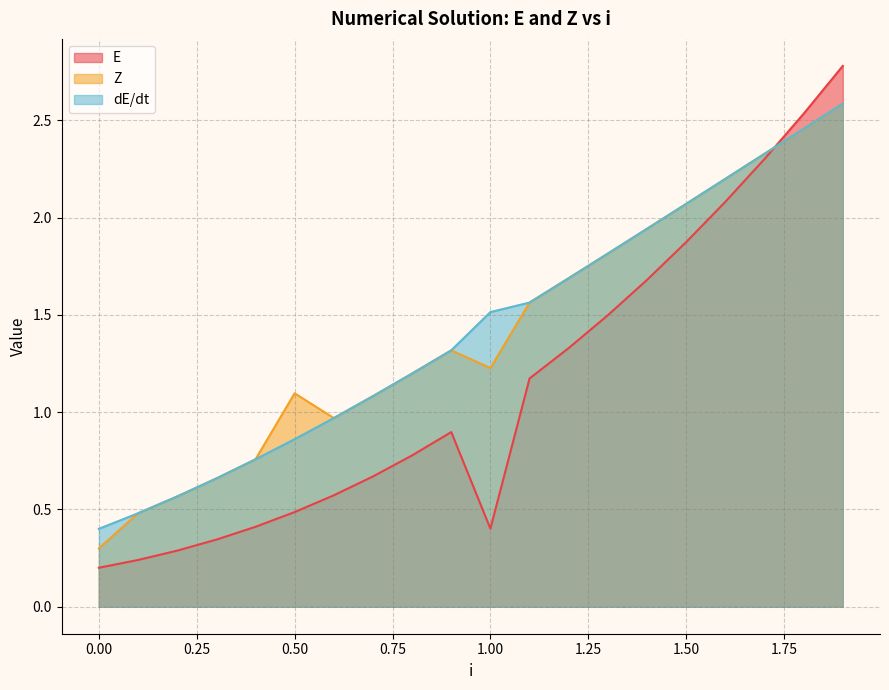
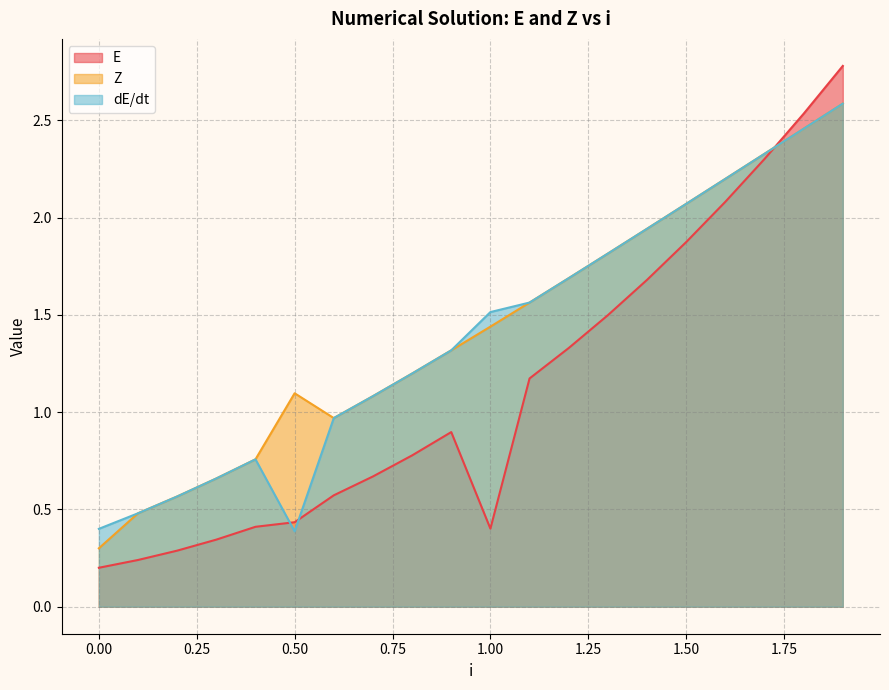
  {
    "E": {
      "0.00": 0.20,
-     "0.50": 0.49,
+     "0.50": 0.43,
      "1.00": 0.40,
      "1.50": 1.87
    },
    "Z": {
      "0.00": 0.30,
      "0.50": 1.10,
-     "1.00": 1.23
+     "1.00": 1.44
    },
    "dE/dt": {
      "0.00": 0.40,
-     "0.50": 0.86,
+     "0.50": 0.39,
      "1.00": 1.51
    }
  }
